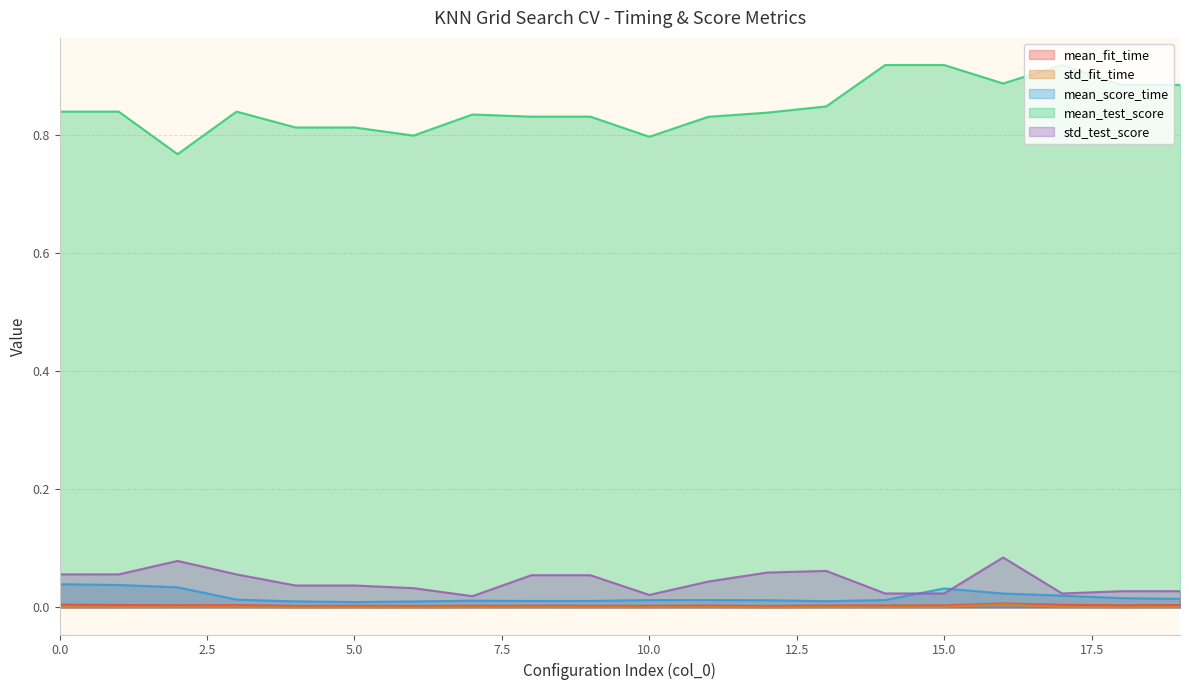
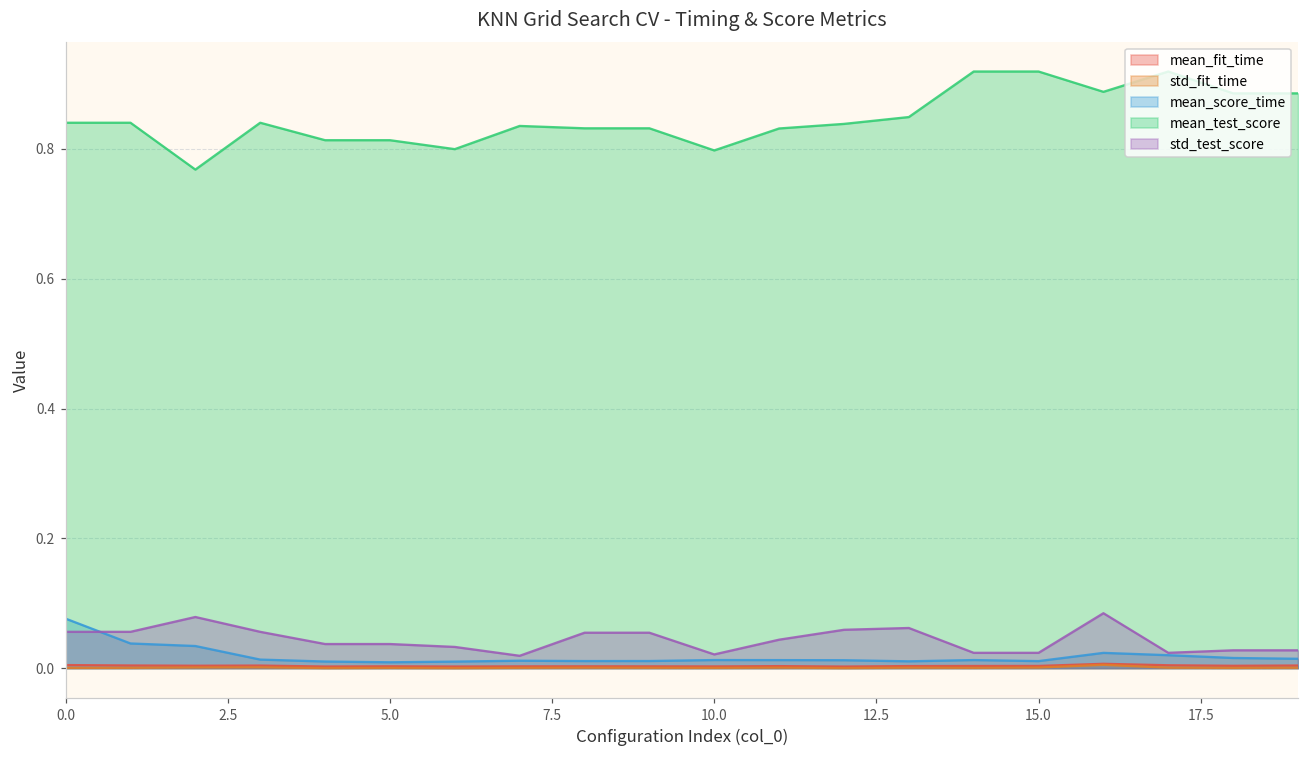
  {
    "mean_score_time": {
-     "0.0": 0.04,
+     "0.0": 0.08,
      "5.0": 0.01,
      "10.0": 0.01,
-     "15.0": 0.03
+     "15.0": 0.01
    },
    "mean_test_score": {
      "0.0": 0.84,
      "5.0": 0.81,
      "10.0": 0.80,
      "15.0": 0.92
    },
    "std_test_score": {
      "0.0": 0.06,
      "5.0": 0.04,
      "10.0": 0.02,
      "15.0": 0.02
    }
  }
